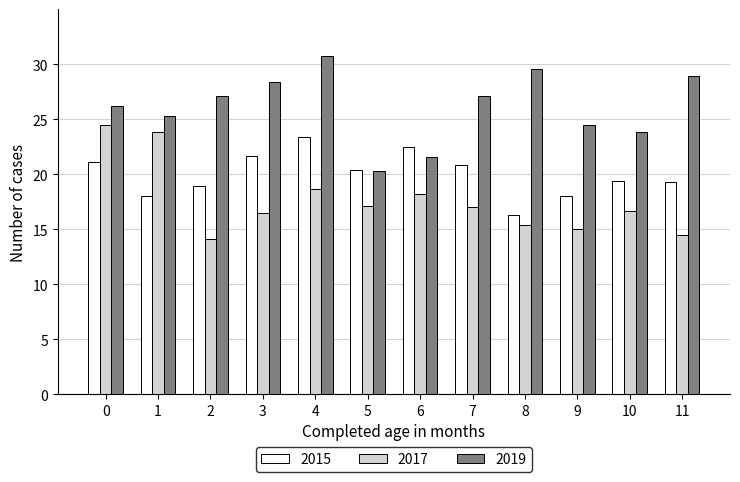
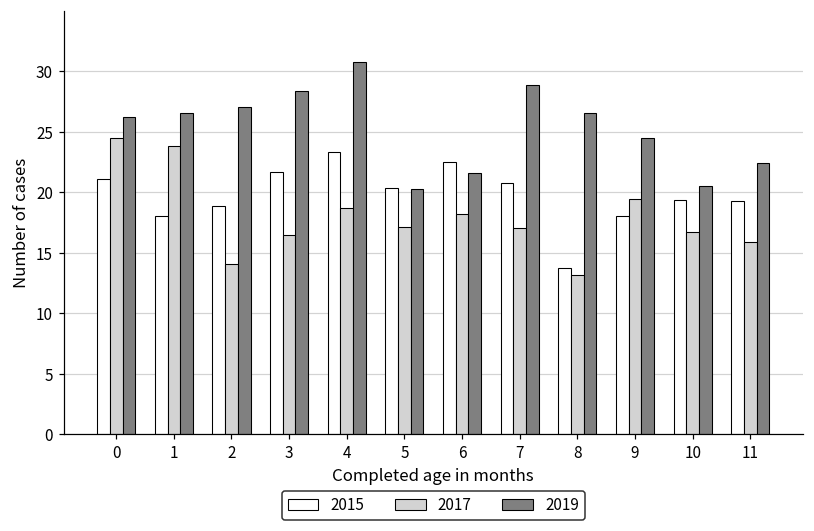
  {
    "2015": {
      "0": 21.1,
      "1": 18.1,
      "2": 18.9,
      "3": 21.7,
      "4": 23.4,
      "5": 20.4,
      "6": 22.5,
      "7": 20.8,
-     "8": 16.3,
+     "8": 13.7,
      "9": 18.1,
      "10": 19.4,
      "11": 19.3
    },
    "2017": {
      "0": 24.5,
      "1": 23.8,
      "2": 14.1,
      "3": 16.5,
      "4": 18.7,
      "5": 17.2,
      "6": 18.2,
      "7": 17.0,
-     "8": 15.4,
-     "9": 15.0,
+     "8": 13.2,
+     "9": 19.5,
      "10": 16.7,
-     "11": 14.4
+     "11": 15.9
    },
    "2019": {
      "0": 26.2,
-     "1": 25.3,
+     "1": 26.5,
      "2": 27.1,
      "3": 28.4,
      "4": 30.8,
      "5": 20.3,
      "6": 21.6,
-     "7": 27.1,
-     "8": 29.6,
+     "7": 28.9,
+     "8": 26.5,
      "9": 24.5,
-     "10": 23.8,
-     "11": 28.9
+     "10": 20.5,
+     "11": 22.5
    }
  }
